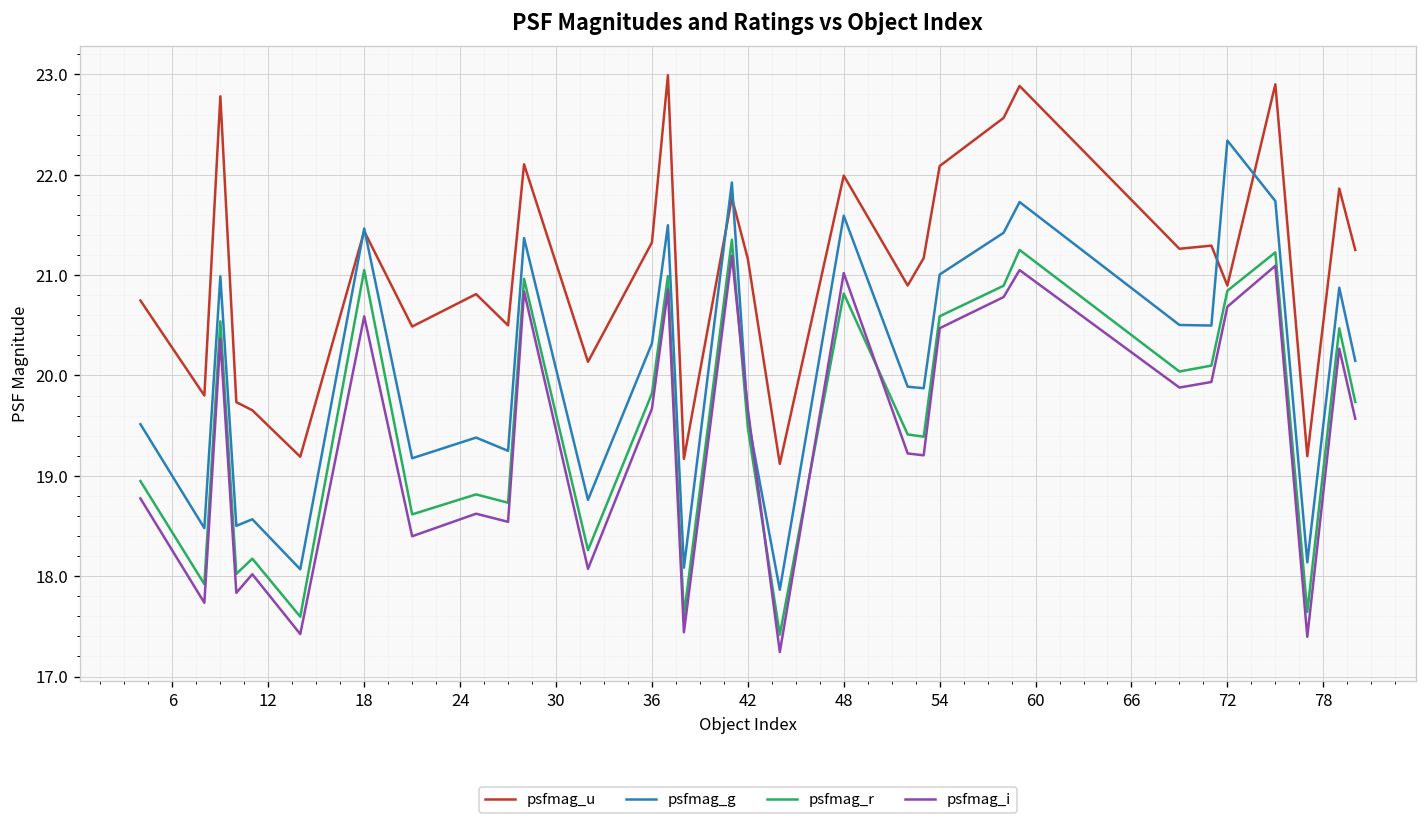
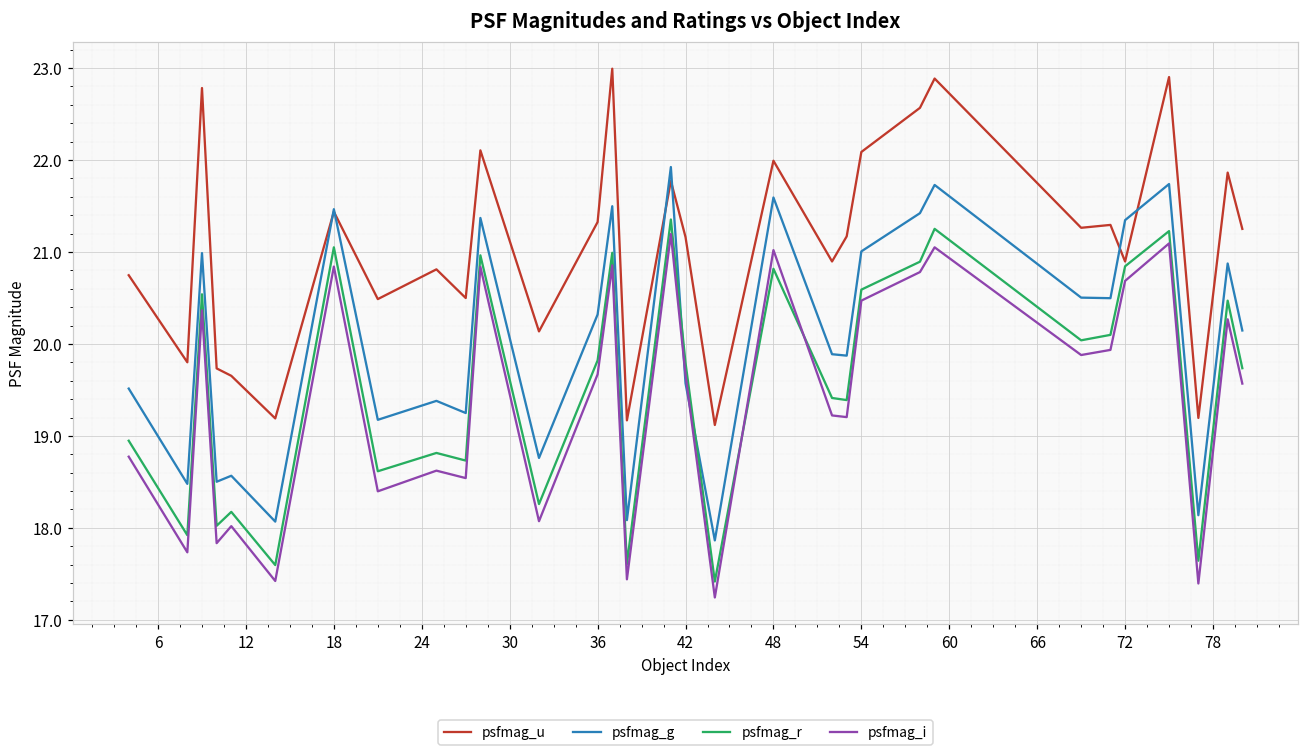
  {
    "psfmag_u": {
      "36": 21.3,
      "42": 21.2,
      "48": 22.0,
      "54": 22.1,
      "72": 20.9
    },
    "psfmag_g": {
      "36": 20.3,
      "42": 19.6,
      "48": 21.6,
      "54": 21.0,
-     "72": 22.3
+     "72": 21.3
    },
    "psfmag_r": {
      "18": 21.0,
      "36": 19.8,
-     "42": 19.5,
+     "42": 19.8,
      "48": 20.8,
      "54": 20.6,
      "72": 20.8
    },
    "psfmag_i": {
-     "18": 20.6,
+     "18": 20.8,
      "36": 19.7,
      "42": 19.7,
      "48": 21.0,
      "54": 20.5,
      "72": 20.7
    }
  }
